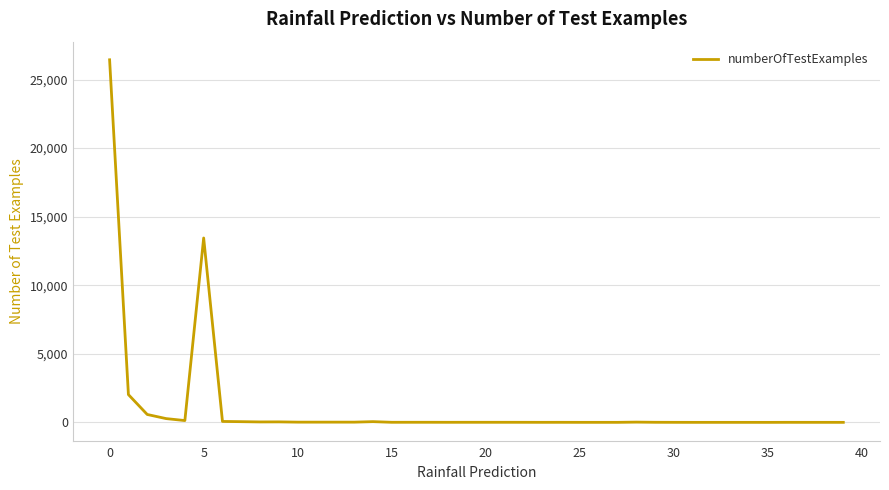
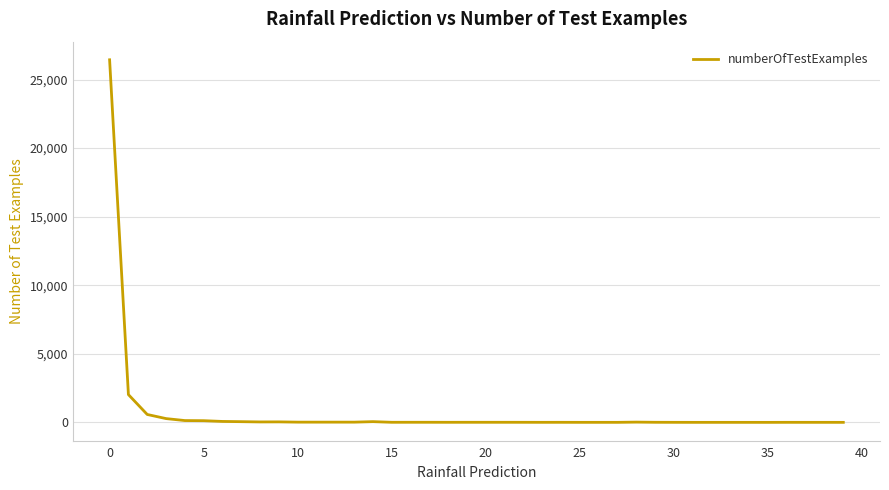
  {
    "0": "26,400",
-   "5": "13,400",
+   "5": "100",
    "10": "0",
    "15": "0",
    "20": "0",
    "25": "0",
    "30": "0",
    "35": "0"
  }
